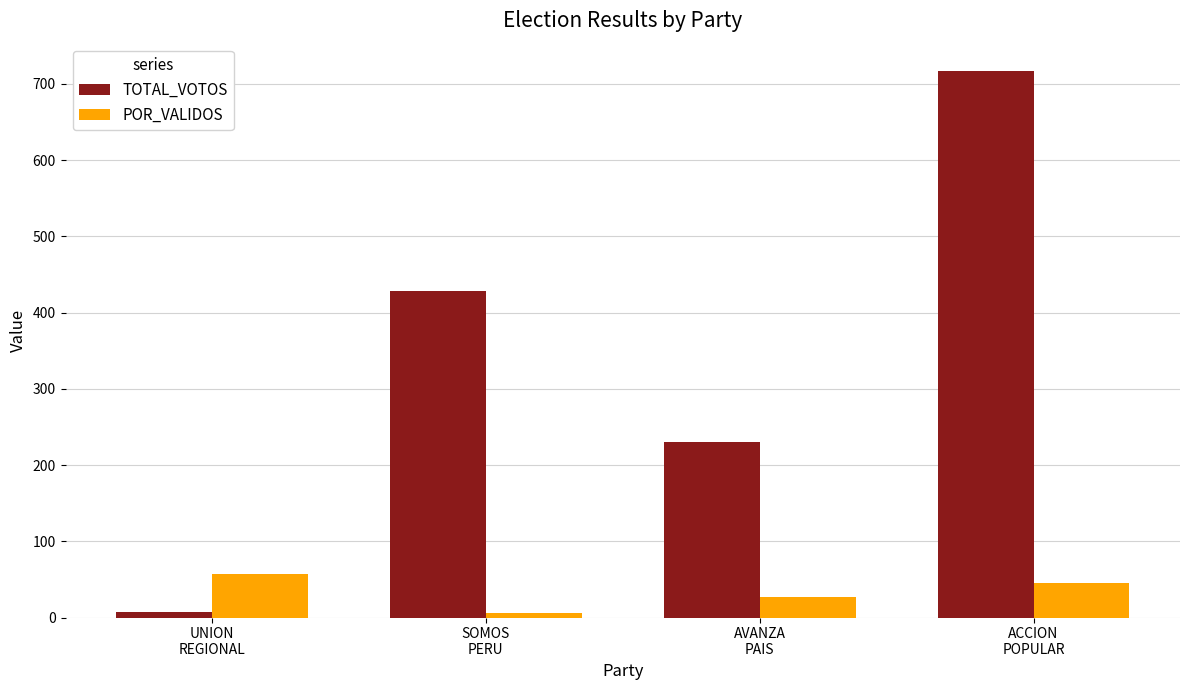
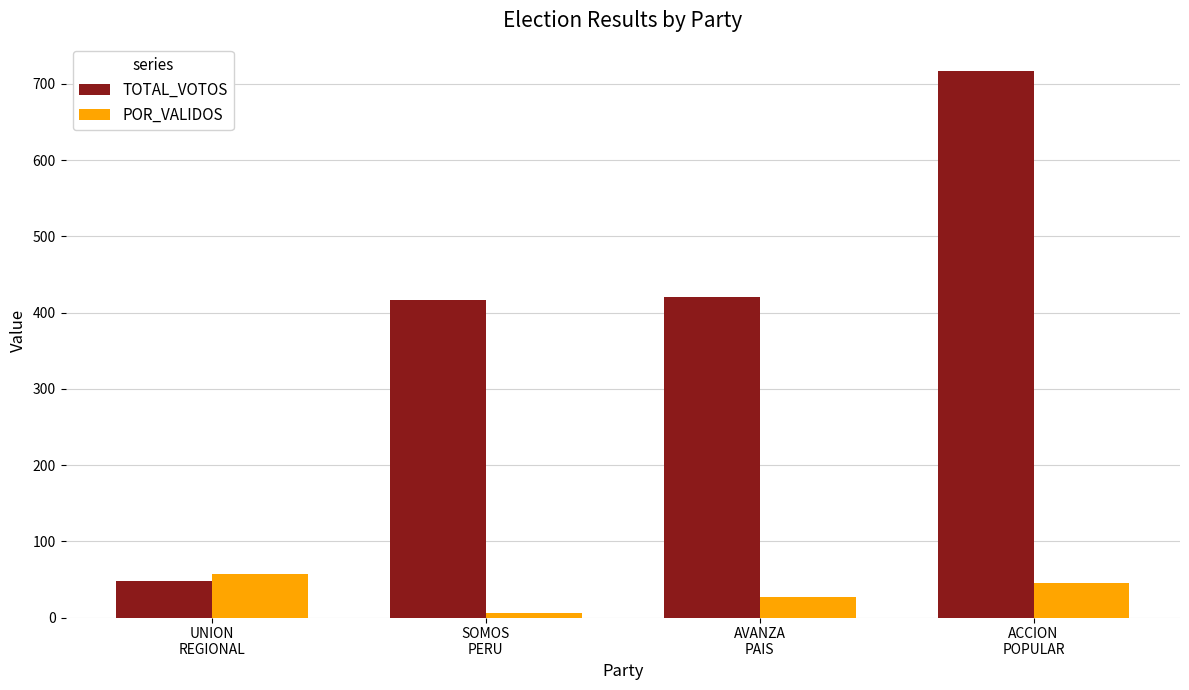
  {
    "TOTAL_VOTOS": {
-     "UNION REGIONAL": 10,
-     "SOMOS PERU": 430,
-     "AVANZA PAIS": 230,
+     "UNION REGIONAL": 50,
+     "SOMOS PERU": 420,
+     "AVANZA PAIS": 420,
      "ACCION POPULAR": 720
    },
    "POR_VALIDOS": {
      "UNION REGIONAL": 60,
      "SOMOS PERU": 10,
      "AVANZA PAIS": 30,
      "ACCION POPULAR": 50
    }
  }
